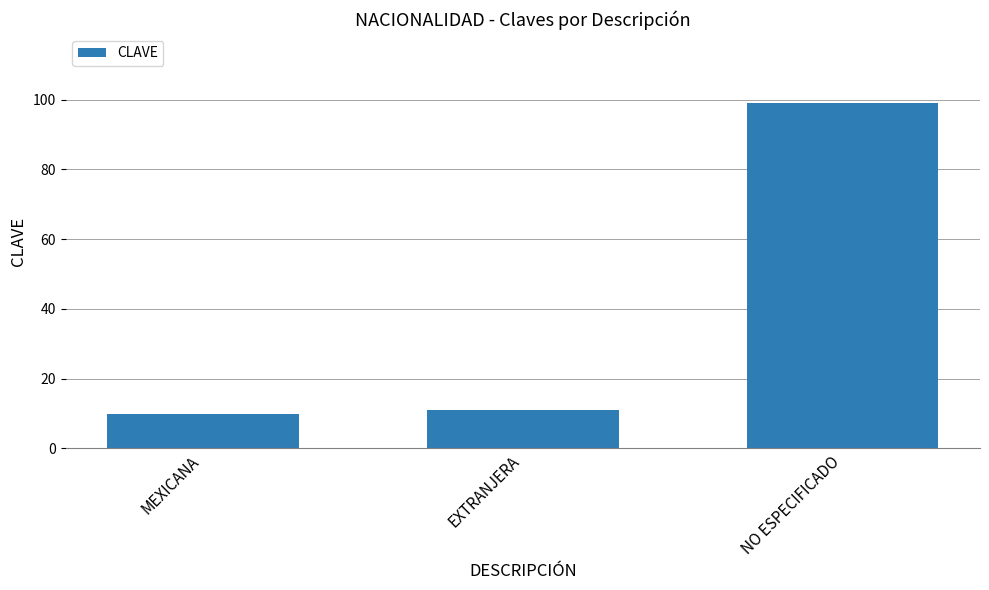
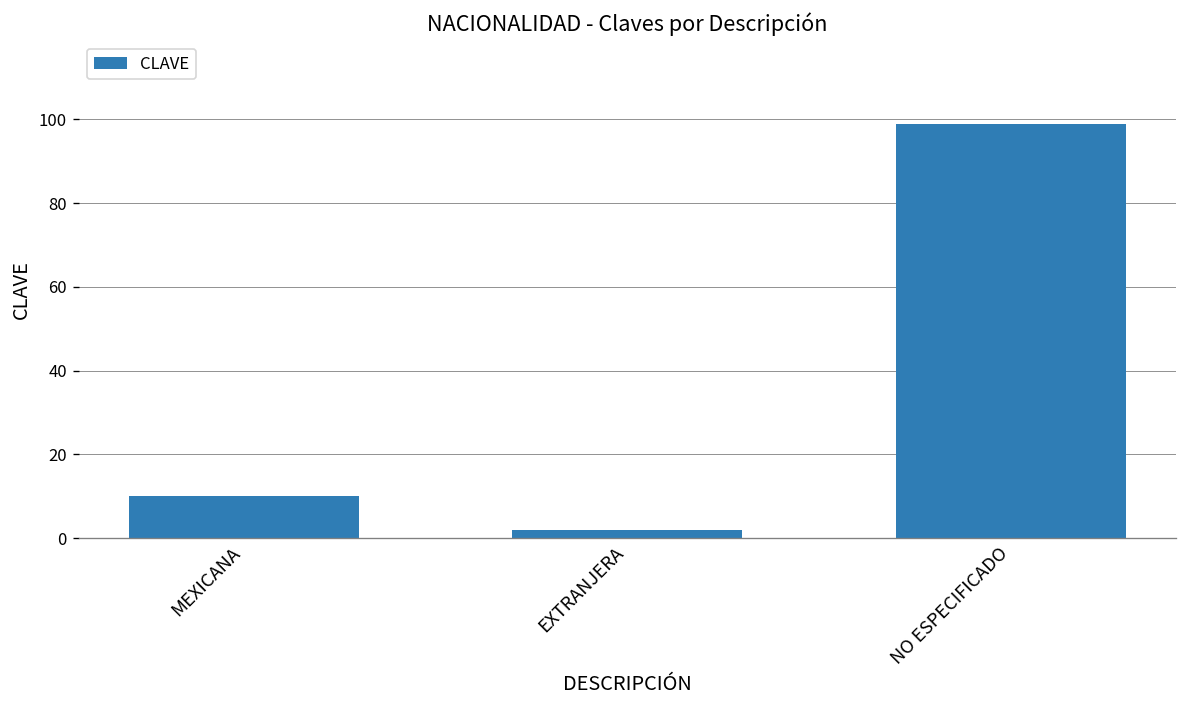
  {
    "MEXICANA": 10,
-   "EXTRANJERA": 11,
+   "EXTRANJERA": 2,
    "NO ESPECIFICADO": 99
  }
